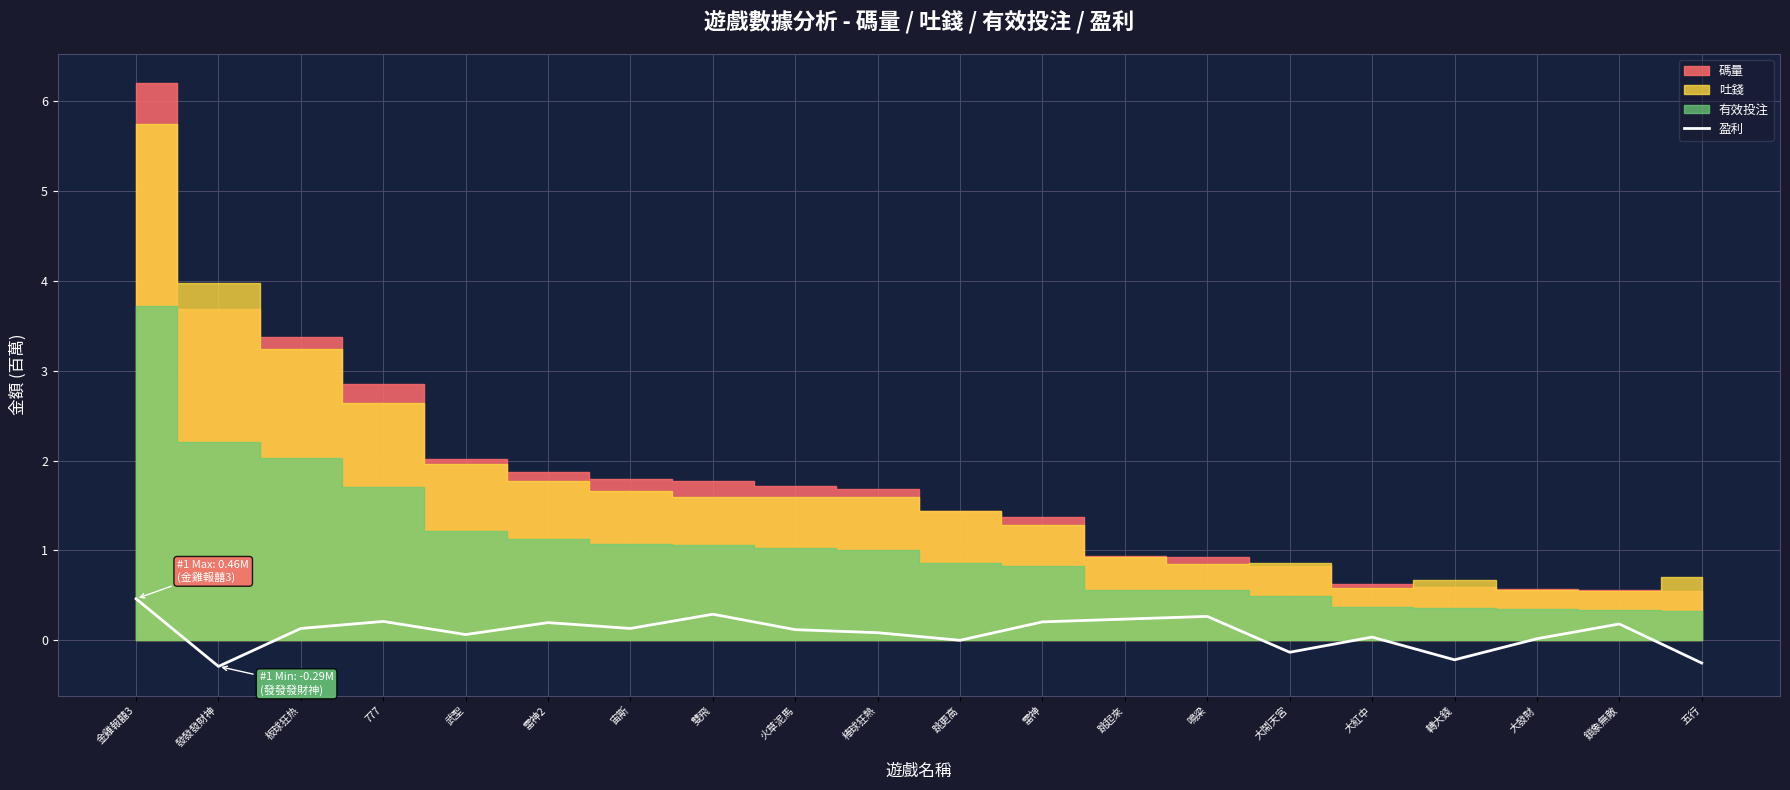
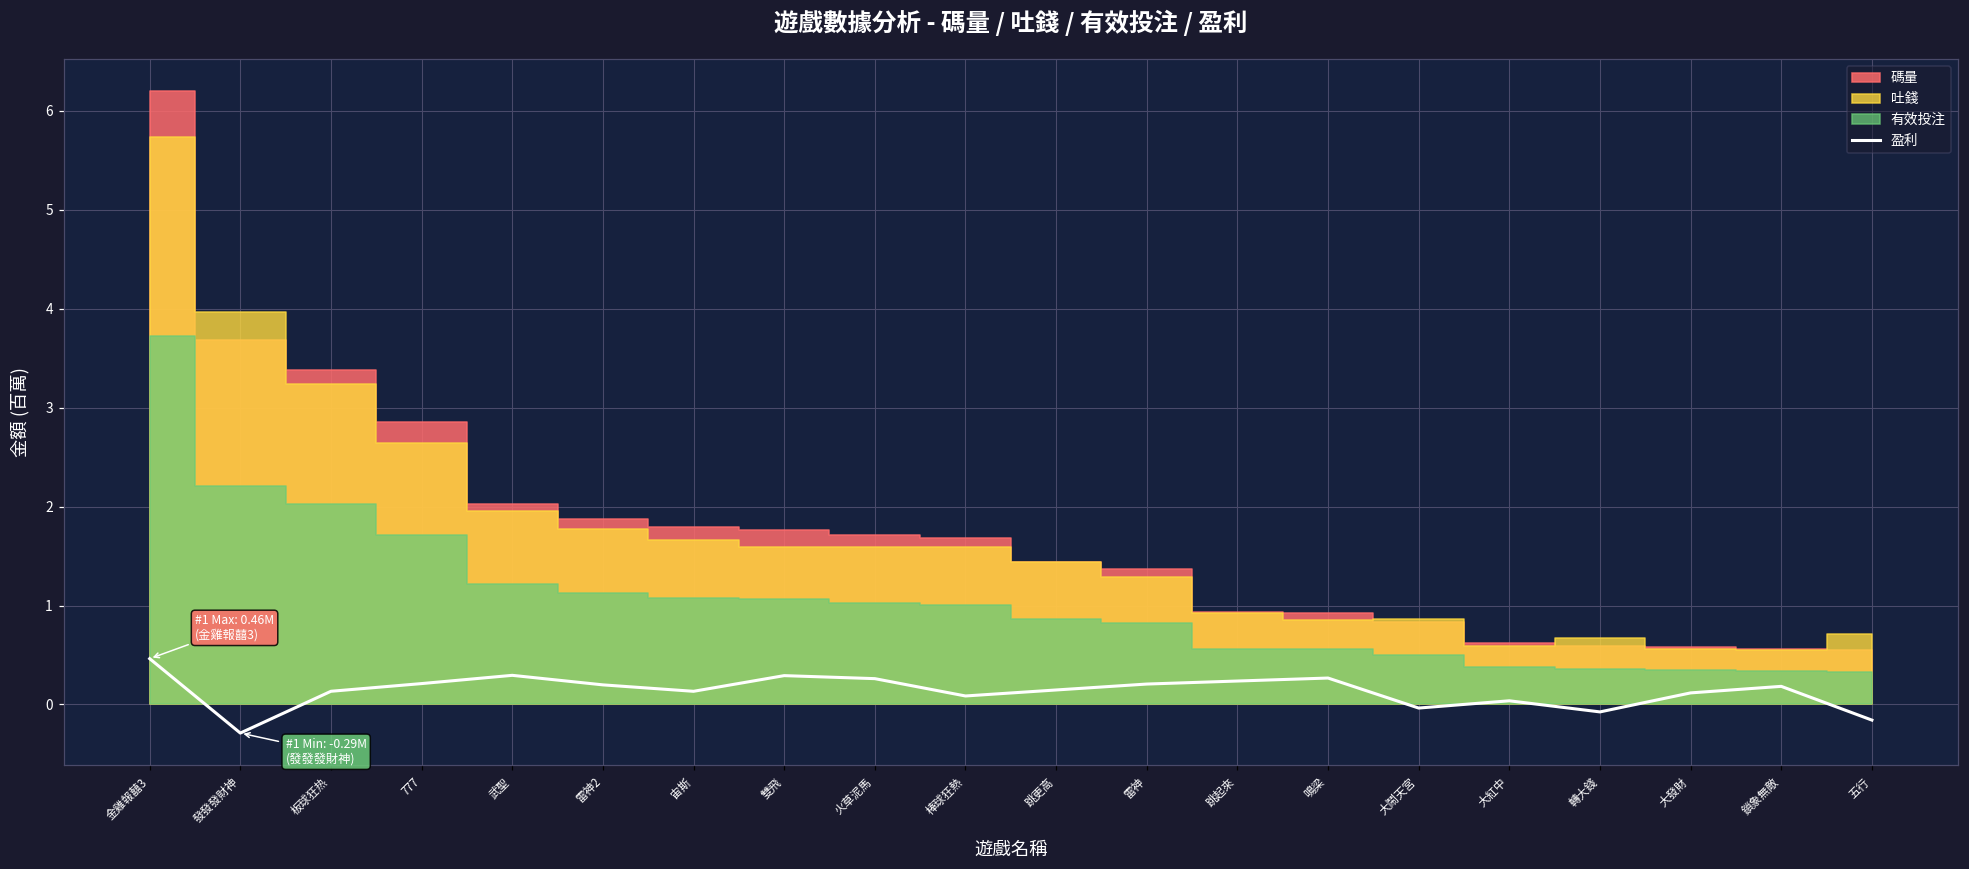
  {
    "盈利": {
      "板球狂热": 0.1,
      "777": 0.2,
-     "武聖": 0.1,
+     "武聖": 0.3,
      "雷神2": 0.2,
      "宙斯": 0.1,
      "雙飛": 0.3,
-     "火草泥馬": 0.1,
+     "火草泥馬": 0.3,
      "棒球狂熱": 0.1,
-     "跳更高": 0.0,
+     "跳更高": 0.1,
      "雷神": 0.2,
      "跳起來": 0.2,
      "鳴梁": 0.3,
-     "大鬧天宮": -0.1,
+     "大鬧天宮": 0.0,
      "大紅中": 0.0,
-     "轉大錢": -0.2,
-     "大發財": 0.0,
+     "轉大錢": -0.1,
+     "大發財": 0.1,
      "鎖象無敵": 0.2,
-     "五行": -0.3
+     "五行": -0.2
    }
  }
